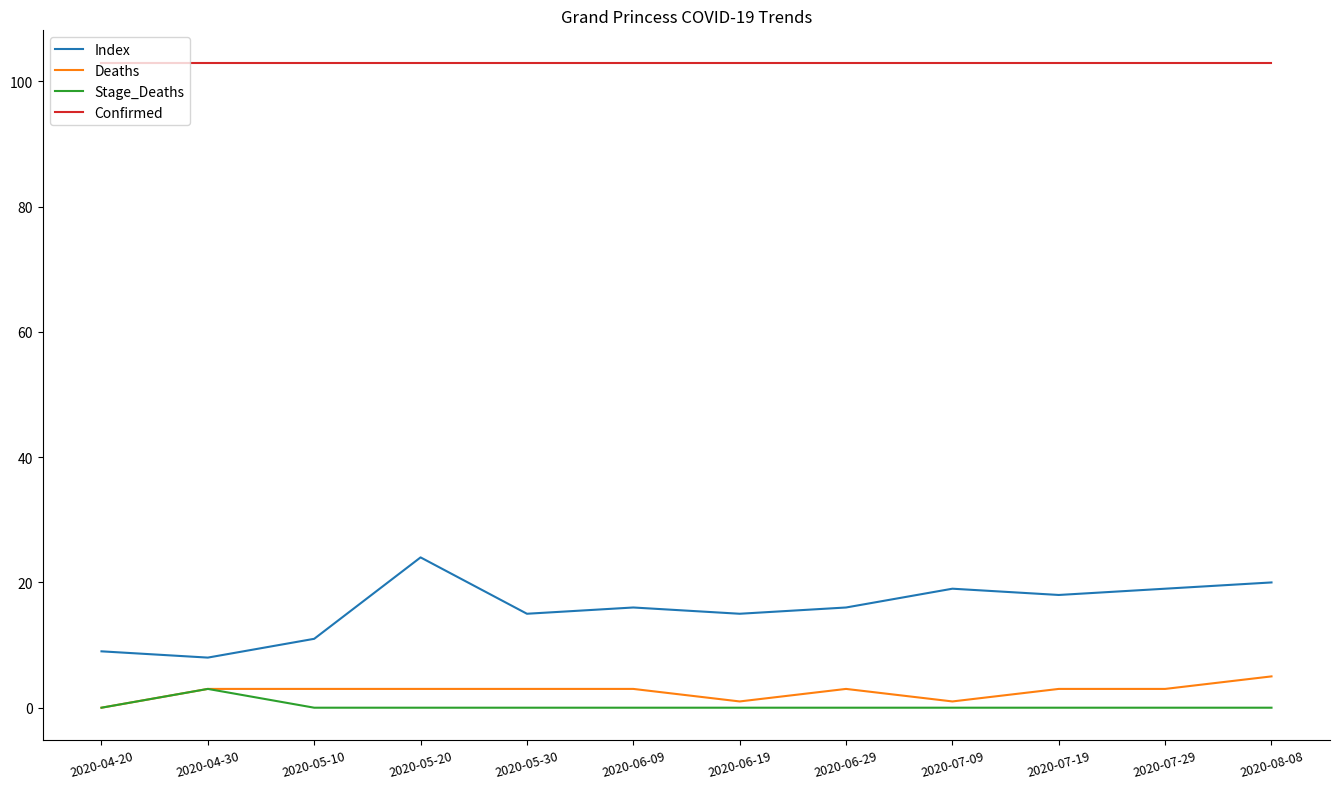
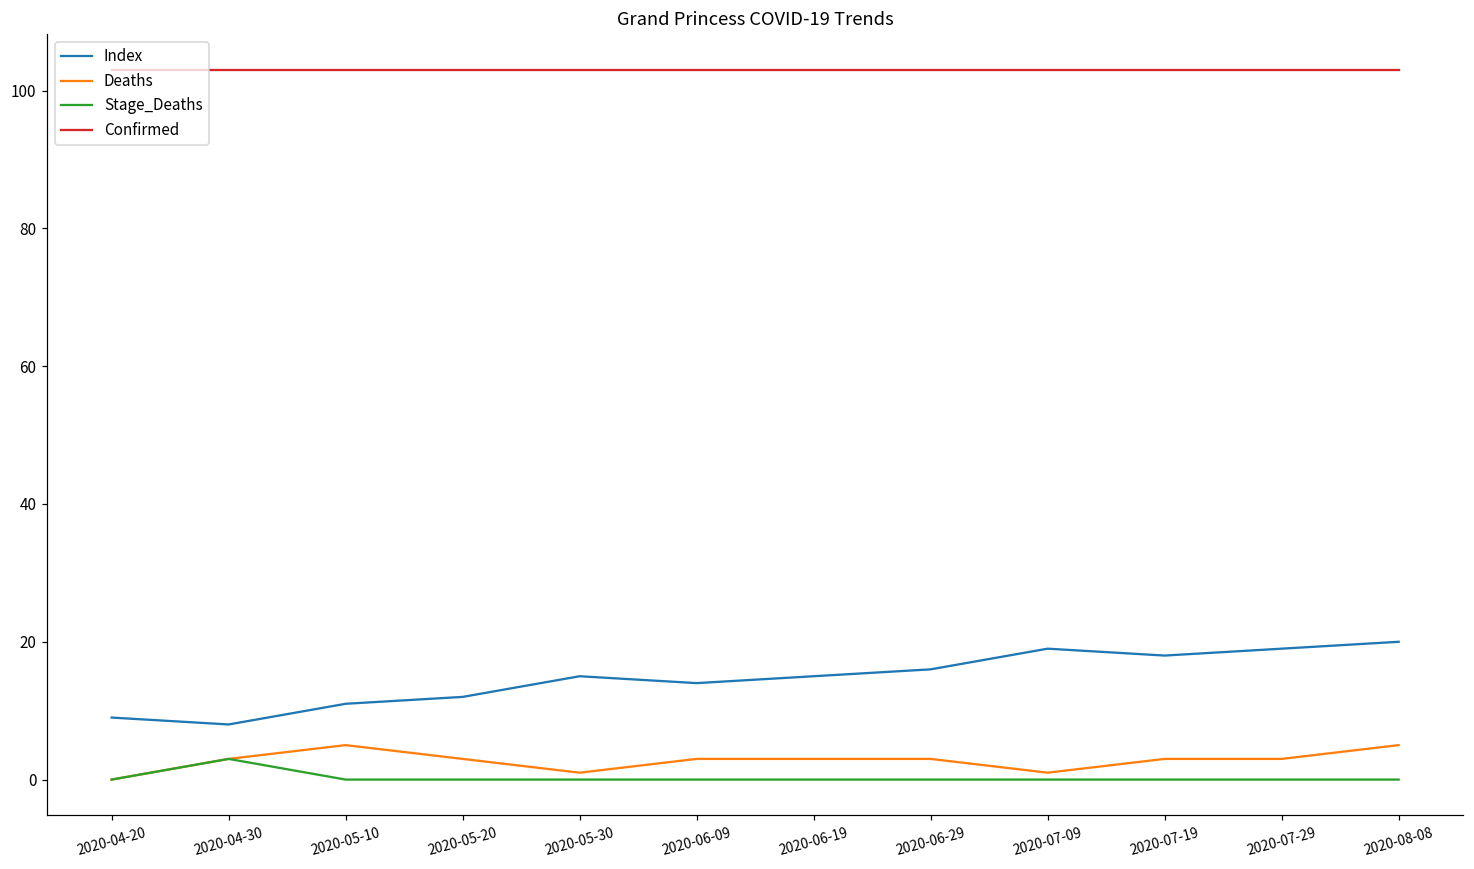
  {
    "Index": {
      "2020-04-20": 9,
      "2020-04-30": 8,
      "2020-05-10": 11,
-     "2020-05-20": 24,
+     "2020-05-20": 12,
      "2020-05-30": 15,
-     "2020-06-09": 16,
+     "2020-06-09": 14,
      "2020-06-19": 15,
      "2020-06-29": 16,
      "2020-07-09": 19,
      "2020-07-19": 18,
      "2020-07-29": 19,
      "2020-08-08": 20
    },
    "Deaths": {
-     "2020-05-10": 3,
+     "2020-05-10": 5,
      "2020-05-20": 3,
-     "2020-05-30": 3,
+     "2020-05-30": 1,
      "2020-06-09": 3,
-     "2020-06-19": 1,
+     "2020-06-19": 3,
      "2020-06-29": 3,
      "2020-07-09": 1,
      "2020-07-19": 3,
      "2020-07-29": 3,
      "2020-08-08": 5
    },
    "Stage_Deaths": {
      "2020-05-10": 0,
      "2020-05-20": 0,
      "2020-05-30": 0,
      "2020-06-09": 0,
      "2020-06-19": 0,
      "2020-06-29": 0,
      "2020-07-09": 0,
      "2020-07-19": 0,
      "2020-07-29": 0,
      "2020-08-08": 0
    },
    "Confirmed": {
      "2020-04-30": 103,
      "2020-05-10": 103,
      "2020-05-20": 103,
      "2020-05-30": 103,
      "2020-06-09": 103,
      "2020-06-19": 103,
      "2020-06-29": 103,
      "2020-07-09": 103,
      "2020-07-19": 103,
      "2020-07-29": 103,
      "2020-08-08": 103
    }
  }
